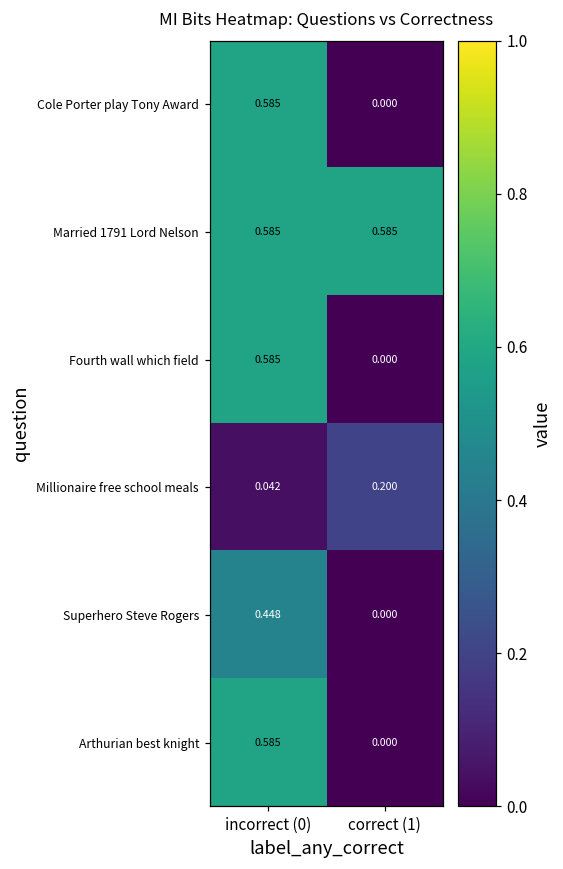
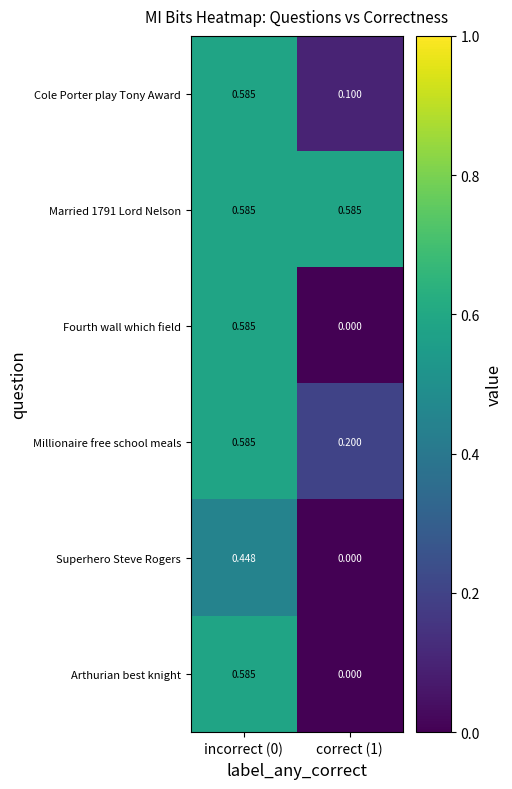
  {
    "Cole Porter play Tony Award": {
      "incorrect (0)": 0.585,
-     "correct (1)": 0.000
+     "correct (1)": 0.100
    },
    "Married 1791 Lord Nelson": {
      "incorrect (0)": 0.585,
      "correct (1)": 0.585
    },
    "Fourth wall which field": {
      "incorrect (0)": 0.585,
      "correct (1)": 0.000
    },
    "Millionaire free school meals": {
-     "incorrect (0)": 0.042,
+     "incorrect (0)": 0.585,
      "correct (1)": 0.200
    },
    "Superhero Steve Rogers": {
      "incorrect (0)": 0.448,
      "correct (1)": 0.000
    },
    "Arthurian best knight": {
      "incorrect (0)": 0.585,
      "correct (1)": 0.000
    }
  }
